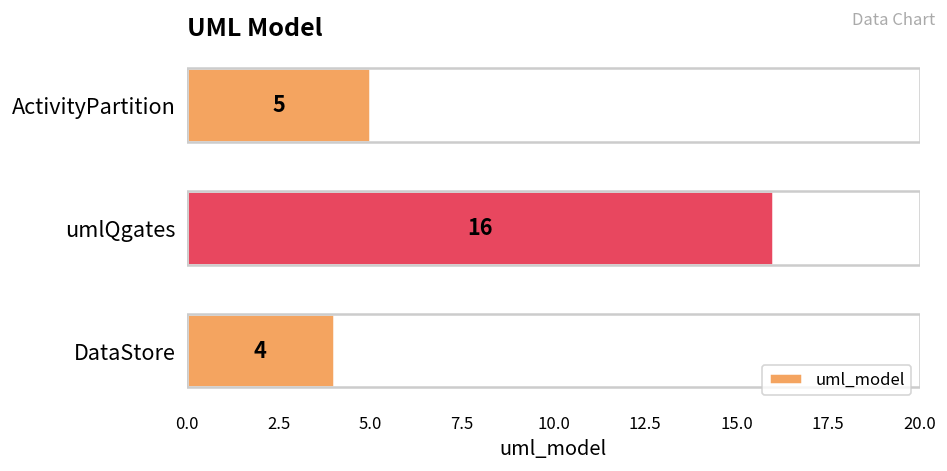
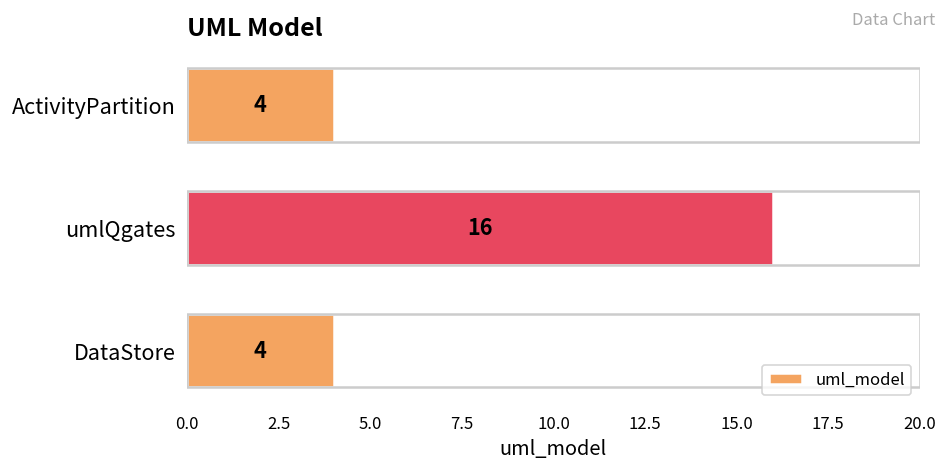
  {
-   "ActivityPartition": 5,
+   "ActivityPartition": 4,
    "umlQgates": 16,
    "DataStore": 4
  }
